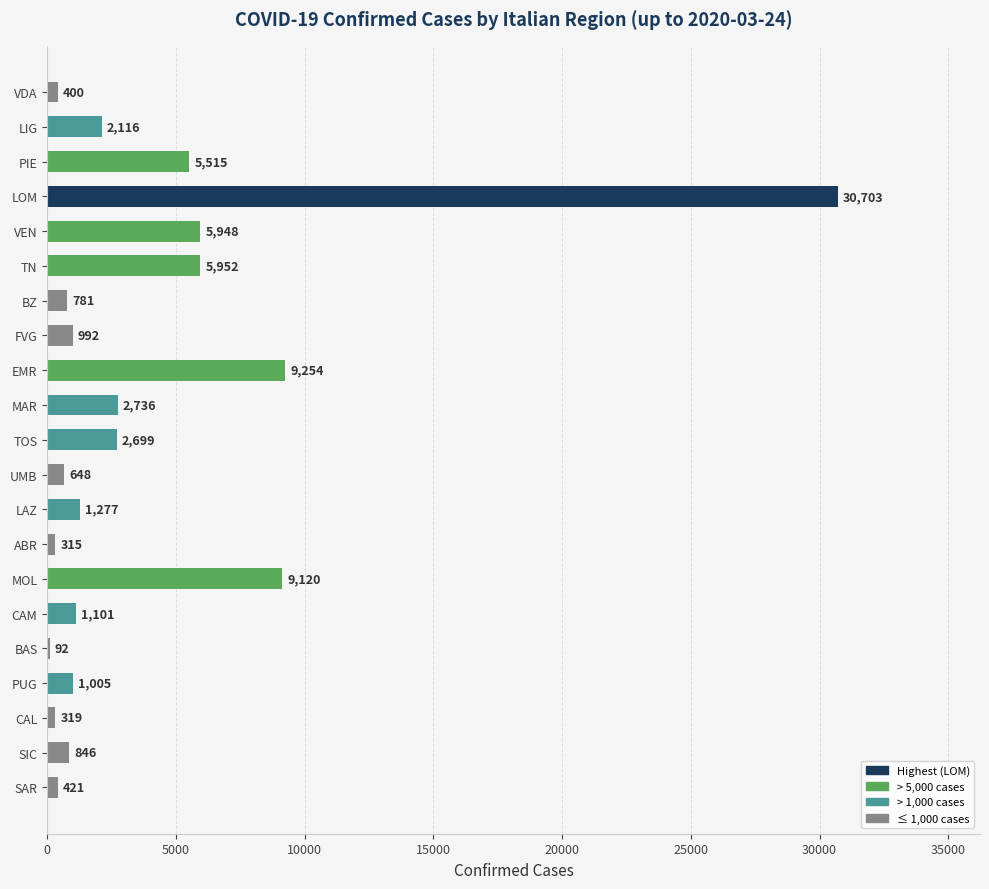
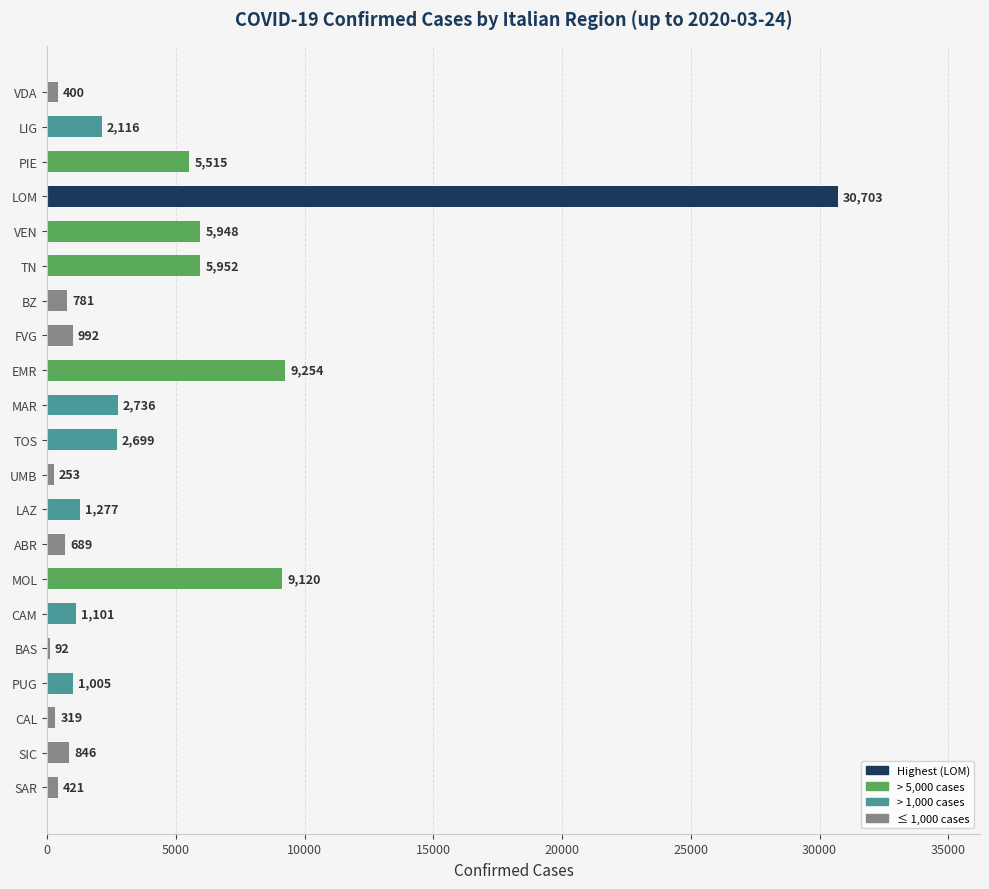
  {
    "VDA": "400",
    "LIG": "2,116",
    "PIE": "5,515",
    "LOM": "30,703",
    "VEN": "5,948",
    "TN": "5,952",
    "BZ": "781",
    "FVG": "992",
    "EMR": "9,254",
    "MAR": "2,736",
    "TOS": "2,699",
-   "UMB": "648",
+   "UMB": "253",
    "LAZ": "1,277",
-   "ABR": "315",
+   "ABR": "689",
    "MOL": "9,120",
    "CAM": "1,101",
    "BAS": "92",
    "PUG": "1,005",
    "CAL": "319",
    "SIC": "846",
    "SAR": "421"
  }
